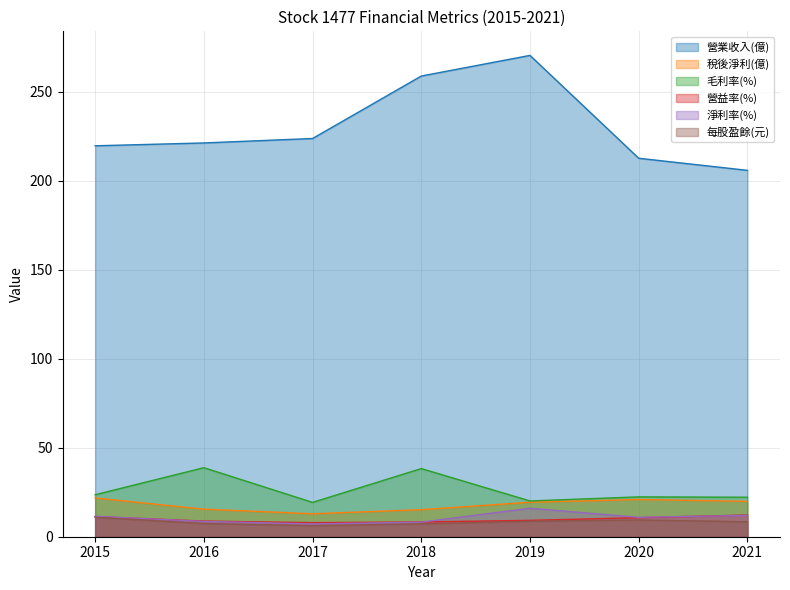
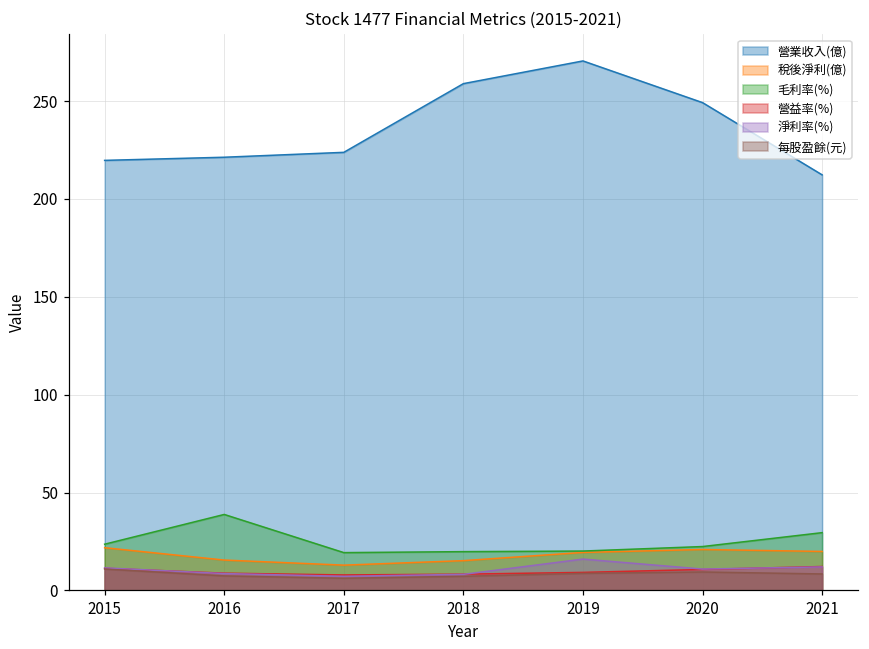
  {
    "營業收入(億)": {
      "2015": 220,
      "2016": 221,
      "2017": 224,
      "2018": 259,
      "2019": 271,
-     "2020": 213,
-     "2021": 206
+     "2020": 249,
+     "2021": 212
    },
    "毛利率(%)": {
      "2015": 24,
      "2016": 39,
      "2017": 19,
-     "2018": 38,
+     "2018": 20,
      "2020": 22,
-     "2021": 22
+     "2021": 30
    },
    "淨利率(%)": {
      "2019": 16
    }
  }
